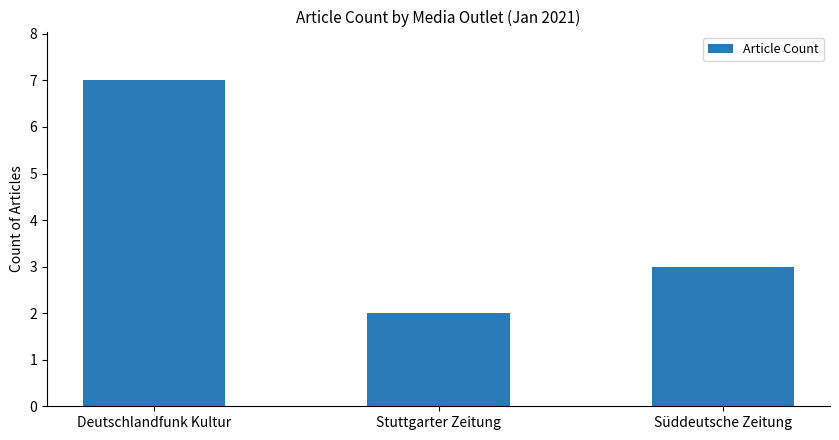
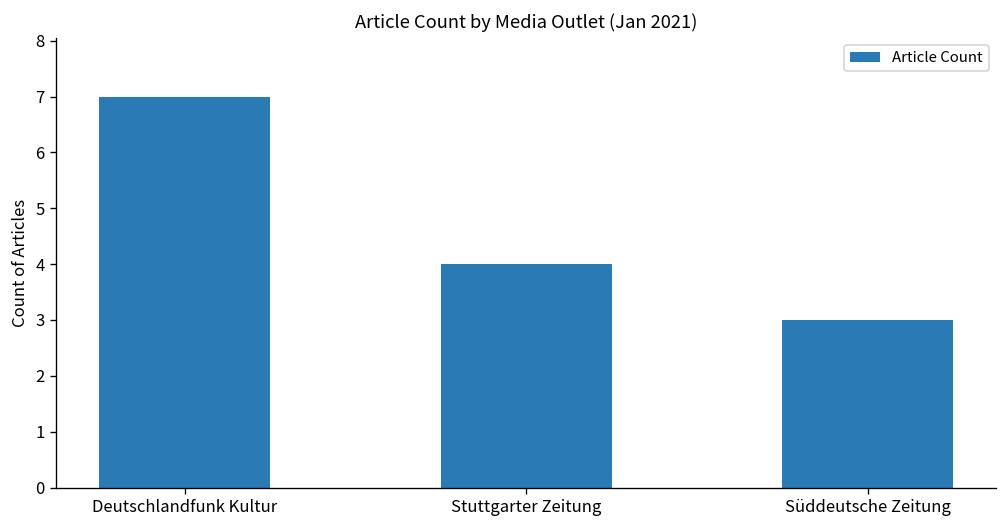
  {
    "Deutschlandfunk Kultur": 7,
-   "Stuttgarter Zeitung": 2,
+   "Stuttgarter Zeitung": 4,
    "Süddeutsche Zeitung": 3
  }
